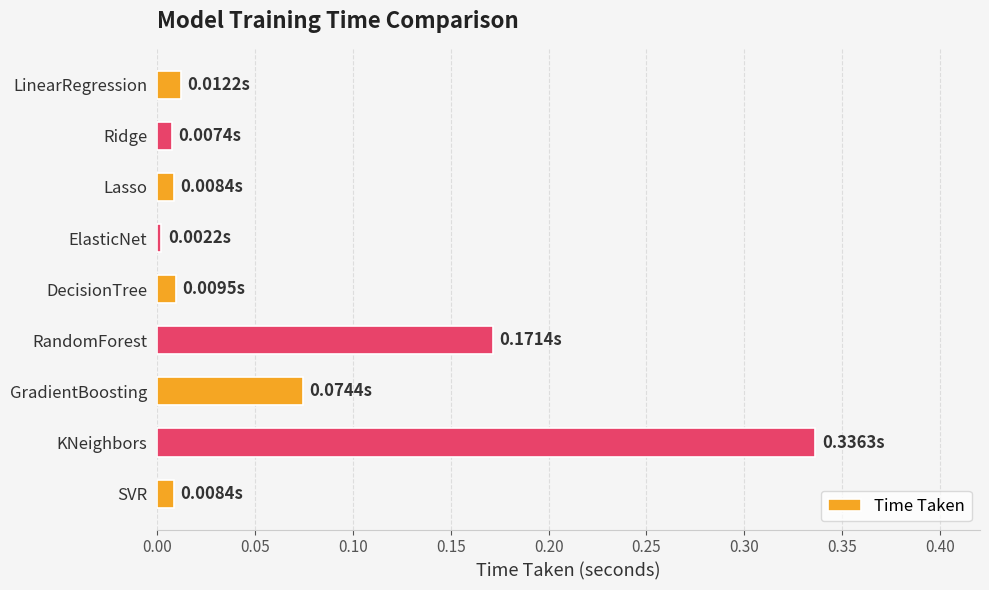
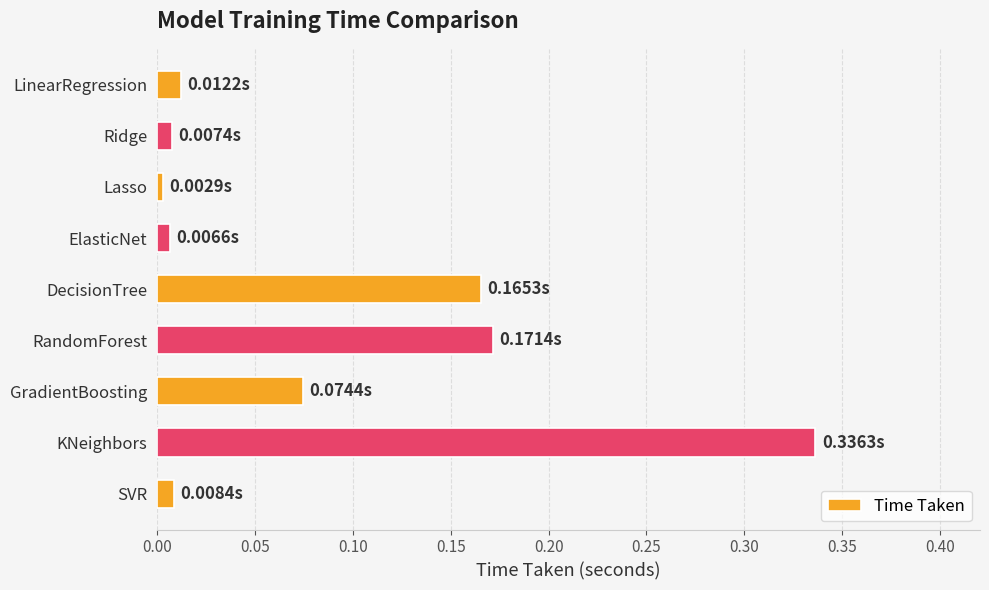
  {
    "LinearRegression": "0.0122s",
    "Ridge": "0.0074s",
-   "Lasso": "0.0084s",
-   "ElasticNet": "0.0022s",
-   "DecisionTree": "0.0095s",
+   "Lasso": "0.0029s",
+   "ElasticNet": "0.0066s",
+   "DecisionTree": "0.1653s",
    "RandomForest": "0.1714s",
    "GradientBoosting": "0.0744s",
    "KNeighbors": "0.3363s",
    "SVR": "0.0084s"
  }
